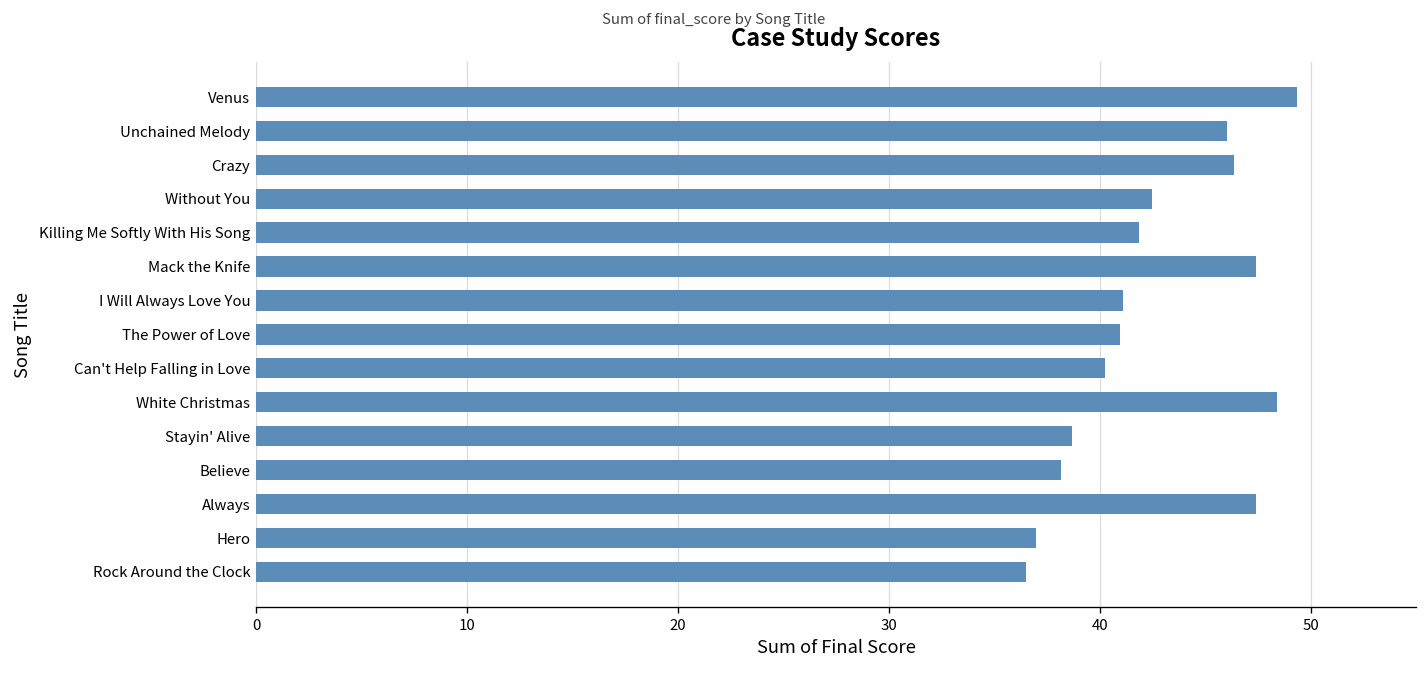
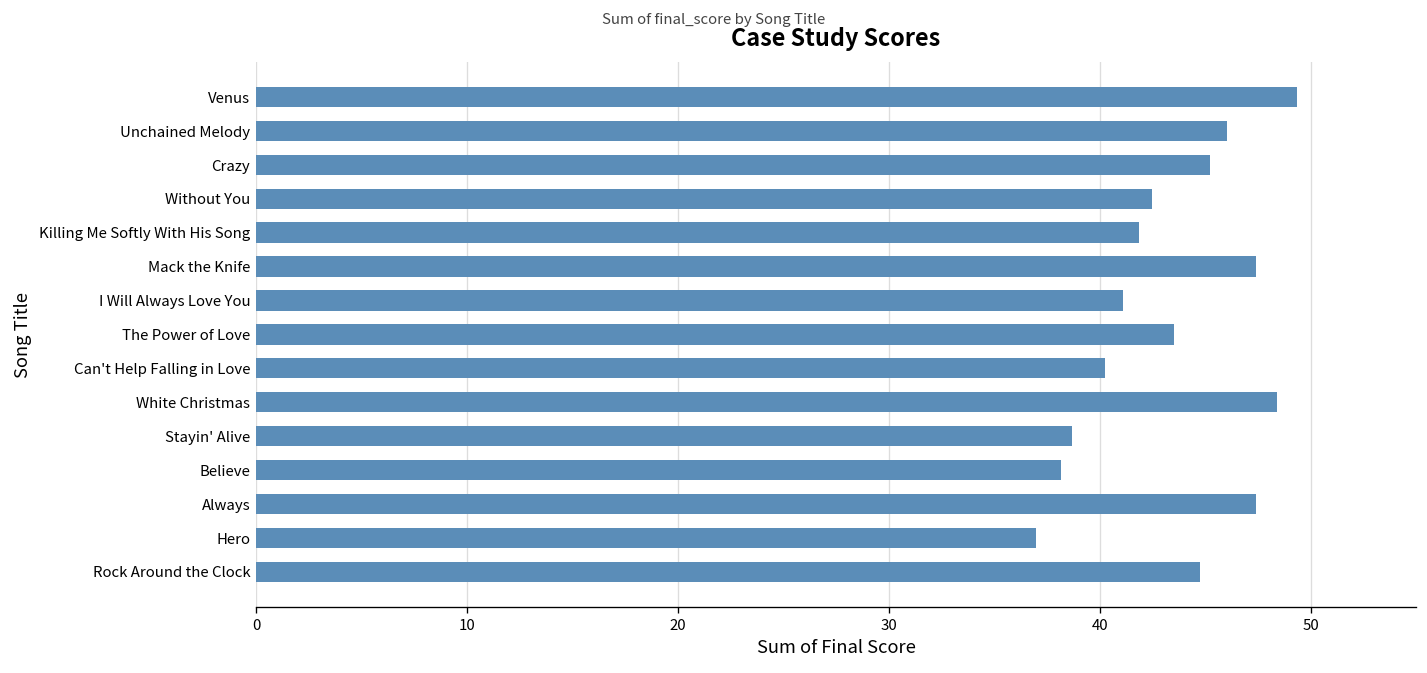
  {
    "Venus": 49.3,
    "Unchained Melody": 46.1,
-   "Crazy": 46.4,
+   "Crazy": 45.2,
    "Without You": 42.5,
    "Killing Me Softly With His Song": 41.9,
    "Mack the Knife": 47.4,
    "I Will Always Love You": 41.1,
-   "The Power of Love": 41.0,
+   "The Power of Love": 43.5,
    "Can't Help Falling in Love": 40.3,
    "White Christmas": 48.4,
    "Stayin' Alive": 38.7,
    "Believe": 38.2,
    "Always": 47.4,
    "Hero": 37.0,
-   "Rock Around the Clock": 36.5
+   "Rock Around the Clock": 44.8
  }
